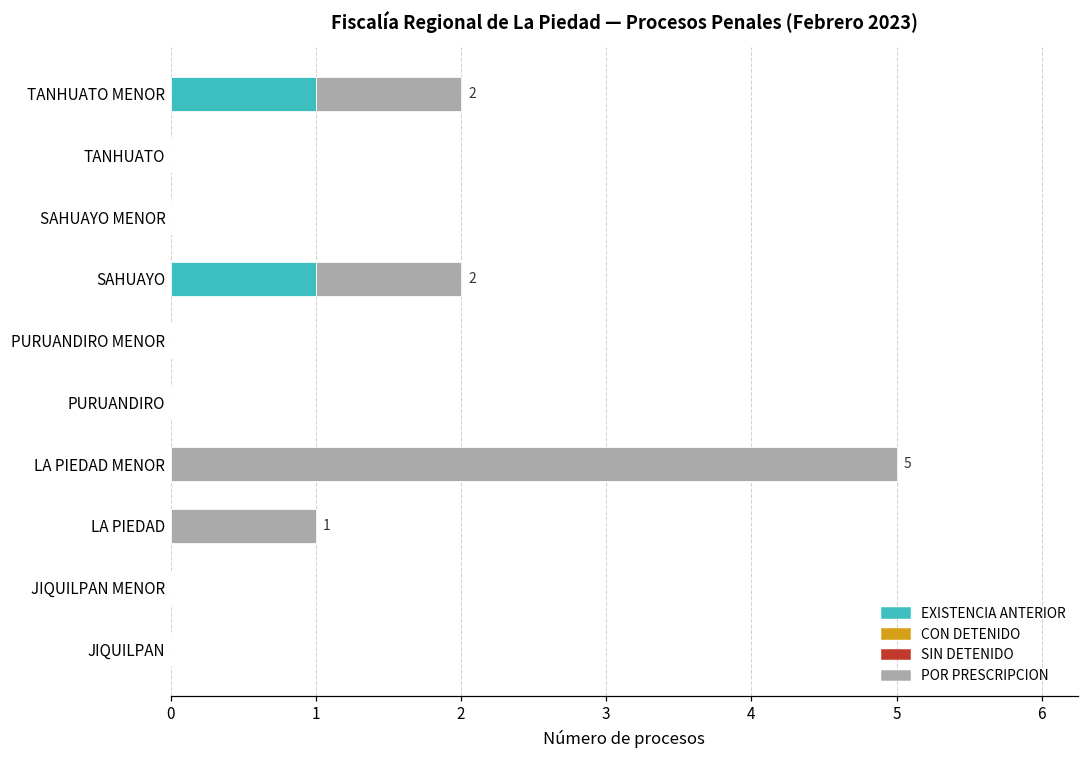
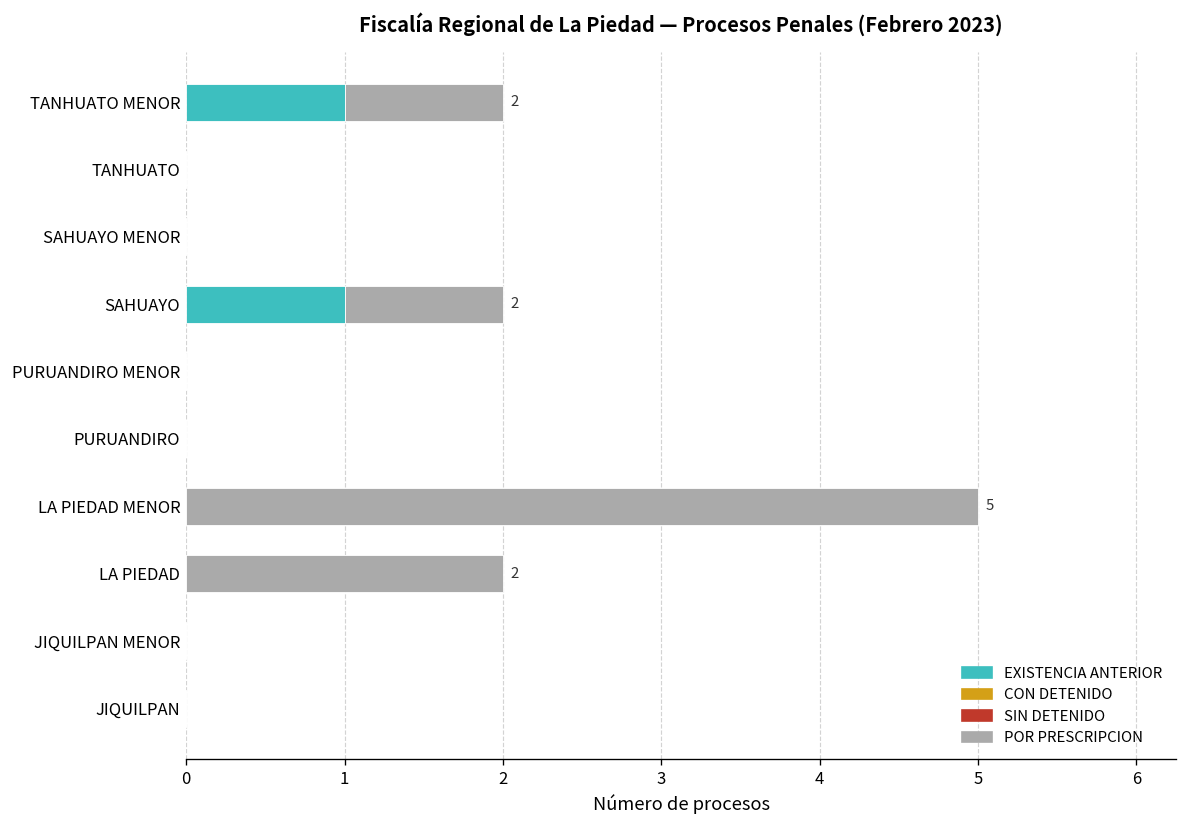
  {
    "SIN DETENIDO": {
      "TANHUATO MENOR": 1.00,
      "TANHUATO": 0.00,
      "SAHUAYO MENOR": 0.00,
      "SAHUAYO": 1.00,
      "PURUANDIRO MENOR": 0.00,
      "PURUANDIRO": 0.00,
      "LA PIEDAD MENOR": 0.00,
      "LA PIEDAD": 0.00,
      "JIQUILPAN MENOR": 0.00,
      "JIQUILPAN": 0.00
    },
    "POR PRESCRIPCION": {
      "LA PIEDAD MENOR": 5,
-     "LA PIEDAD": 1
+     "LA PIEDAD": 2
    }
  }
